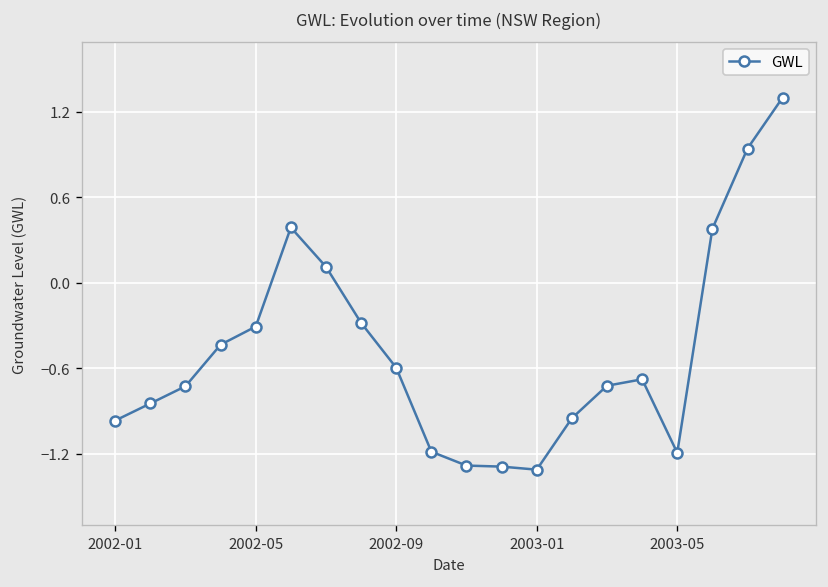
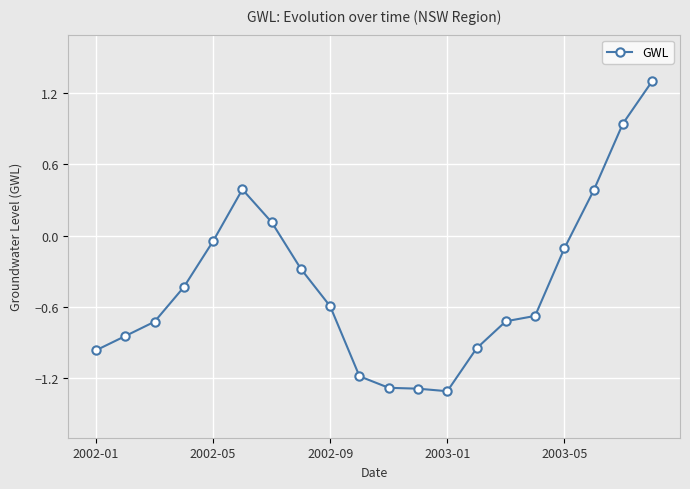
  {
    "2002-01": -0.97,
-   "2002-05": -0.31,
+   "2002-05": -0.05,
    "2002-09": -0.60,
    "2003-01": -1.31,
-   "2003-05": -1.19
+   "2003-05": -0.11
  }
